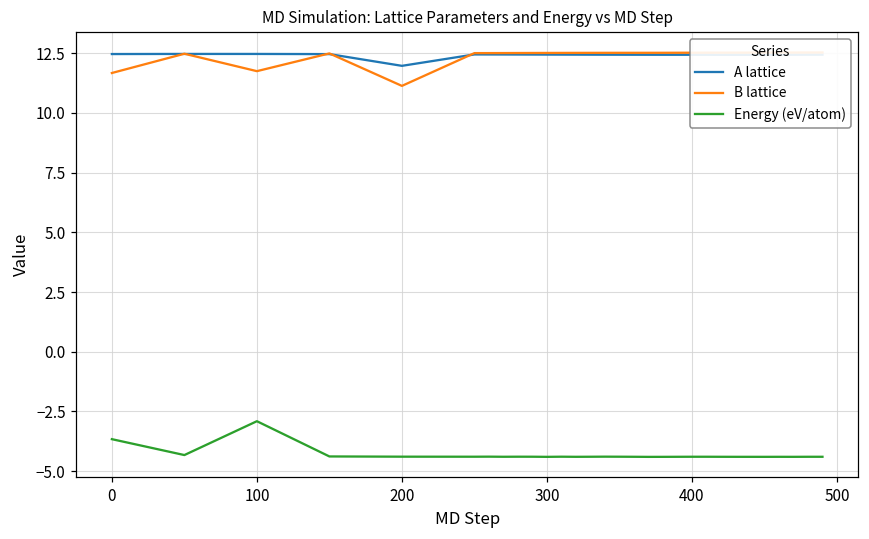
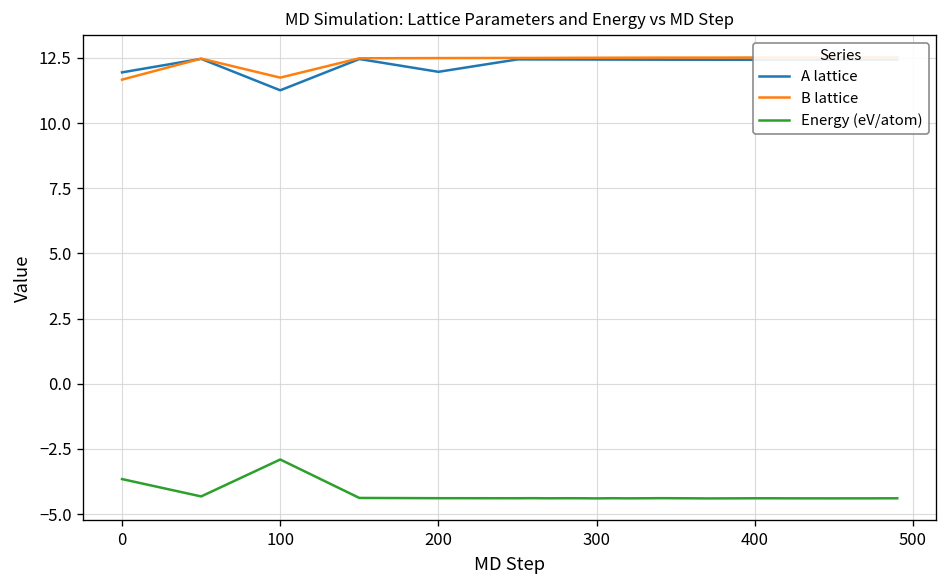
  {
    "A lattice": {
-     "0": 12.5,
-     "100": 12.5,
+     "0": 11.9,
+     "100": 11.3,
      "200": 12.0
    },
    "B lattice": {
      "0": 11.7,
      "100": 11.7,
-     "200": 11.1
+     "200": 12.5
    },
    "Energy (eV/atom)": {
      "0": -3.7,
      "100": -2.9,
      "200": -4.4,
      "300": -4.4,
      "400": -4.4
    }
  }
